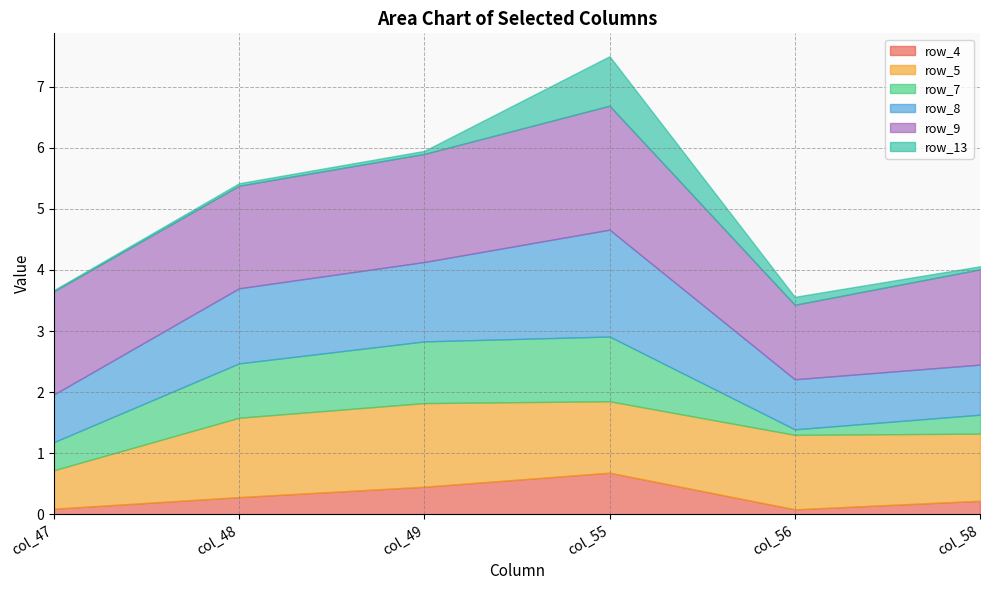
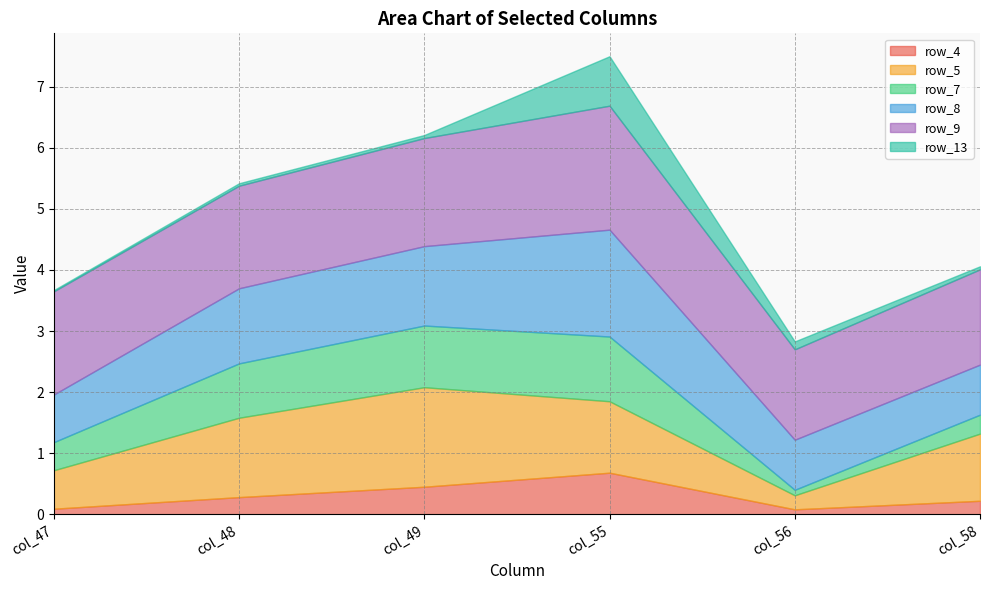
  {
    "row_4": {
      "col_47": 0.1,
      "col_48": 0.3,
      "col_49": 0.5,
      "col_55": 0.7,
      "col_56": 0.1,
      "col_58": 0.2
    },
    "row_5": {
      "col_47": 0.6,
      "col_48": 1.3,
-     "col_49": 1.4,
+     "col_49": 1.6,
      "col_55": 1.2,
-     "col_56": 1.2,
+     "col_56": 0.2,
      "col_58": 1.1
    },
    "row_8": {
      "col_47": 0.8,
      "col_48": 1.2,
      "col_49": 1.3,
      "col_55": 1.8,
      "col_56": 0.8,
      "col_58": 0.8
    },
    "row_9": {
      "col_49": 1.8,
      "col_55": 2.0,
-     "col_56": 1.2,
+     "col_56": 1.5,
      "col_58": 1.6
    }
  }
